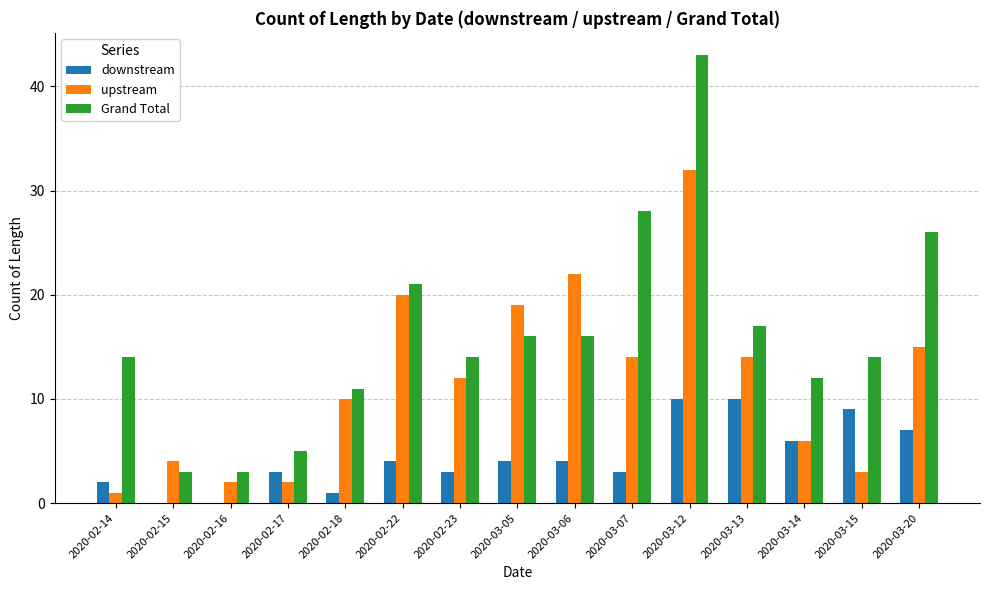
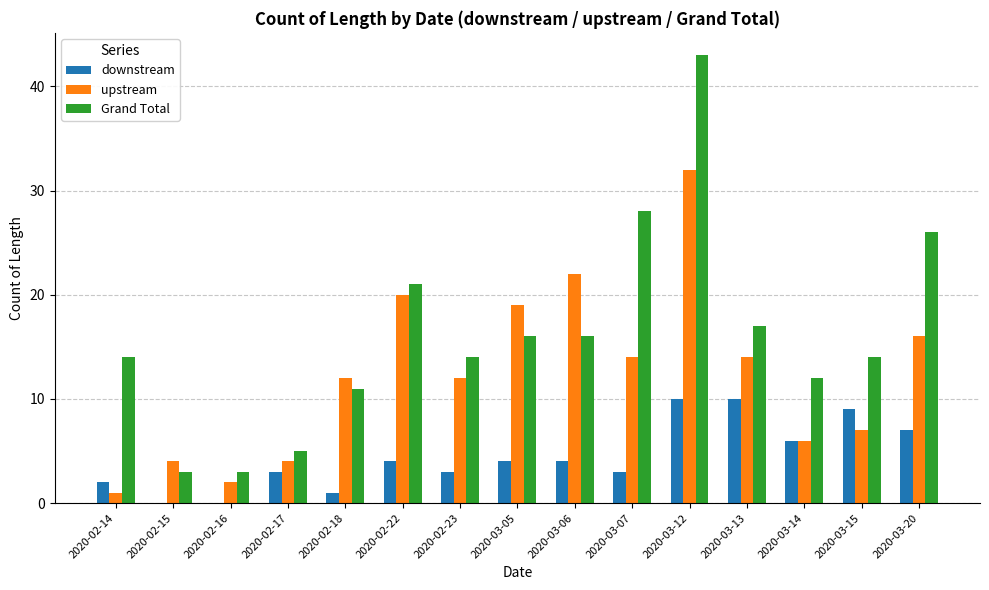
  {
    "downstream": {
      "2020-02-14": 2,
      "2020-02-15": 0,
      "2020-02-16": 0,
      "2020-02-17": 3,
      "2020-02-18": 1,
      "2020-02-22": 4,
      "2020-02-23": 3,
      "2020-03-05": 4,
      "2020-03-06": 4,
      "2020-03-07": 3,
      "2020-03-12": 10,
      "2020-03-13": 10,
      "2020-03-14": 6,
      "2020-03-15": 9,
      "2020-03-20": 7
    },
    "upstream": {
      "2020-02-14": 1,
      "2020-02-15": 4,
      "2020-02-16": 2,
-     "2020-02-17": 2,
-     "2020-02-18": 10,
+     "2020-02-17": 4,
+     "2020-02-18": 12,
      "2020-02-22": 20,
      "2020-02-23": 12,
      "2020-03-05": 19,
      "2020-03-06": 22,
      "2020-03-07": 14,
      "2020-03-12": 32,
      "2020-03-13": 14,
      "2020-03-14": 6,
-     "2020-03-15": 3,
-     "2020-03-20": 15
+     "2020-03-15": 7,
+     "2020-03-20": 16
    },
    "Grand Total": {
      "2020-02-14": 14,
      "2020-02-15": 3,
      "2020-02-16": 3,
      "2020-02-17": 5,
      "2020-02-18": 11,
      "2020-02-22": 21,
      "2020-02-23": 14,
      "2020-03-05": 16,
      "2020-03-06": 16,
      "2020-03-07": 28,
      "2020-03-12": 43,
      "2020-03-13": 17,
      "2020-03-14": 12,
      "2020-03-15": 14,
      "2020-03-20": 26
    }
  }
